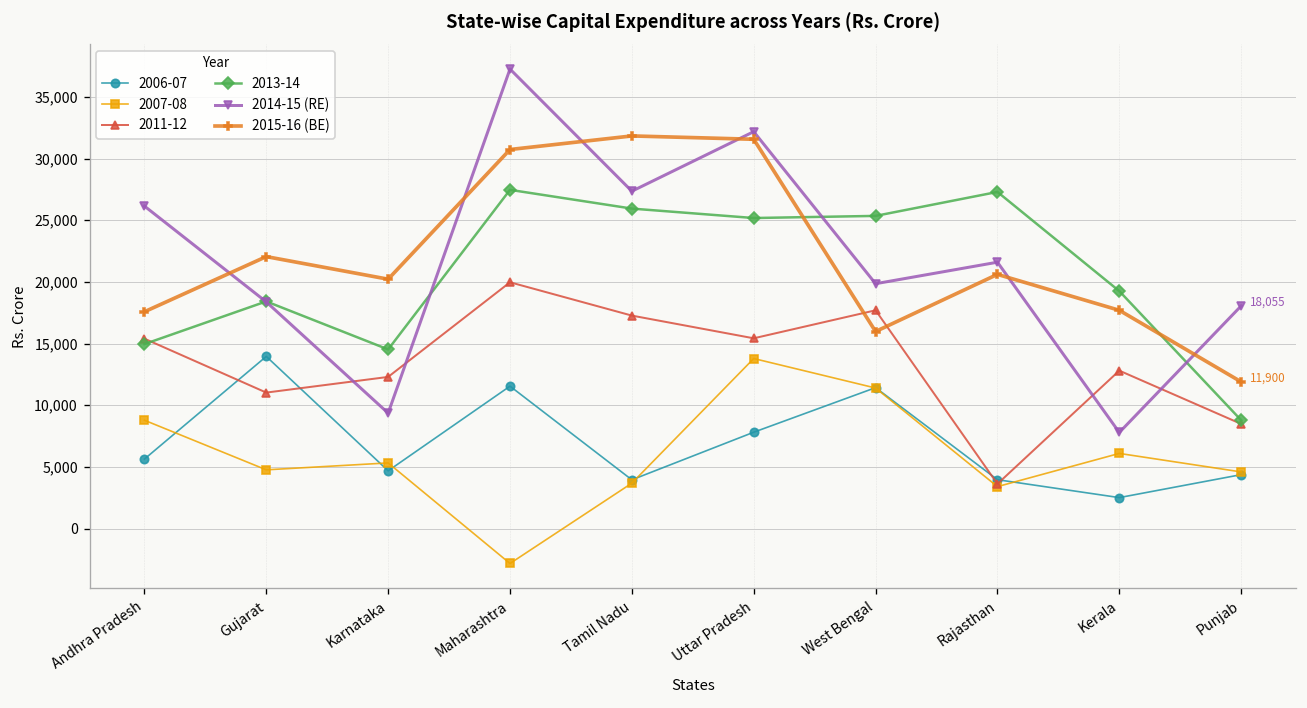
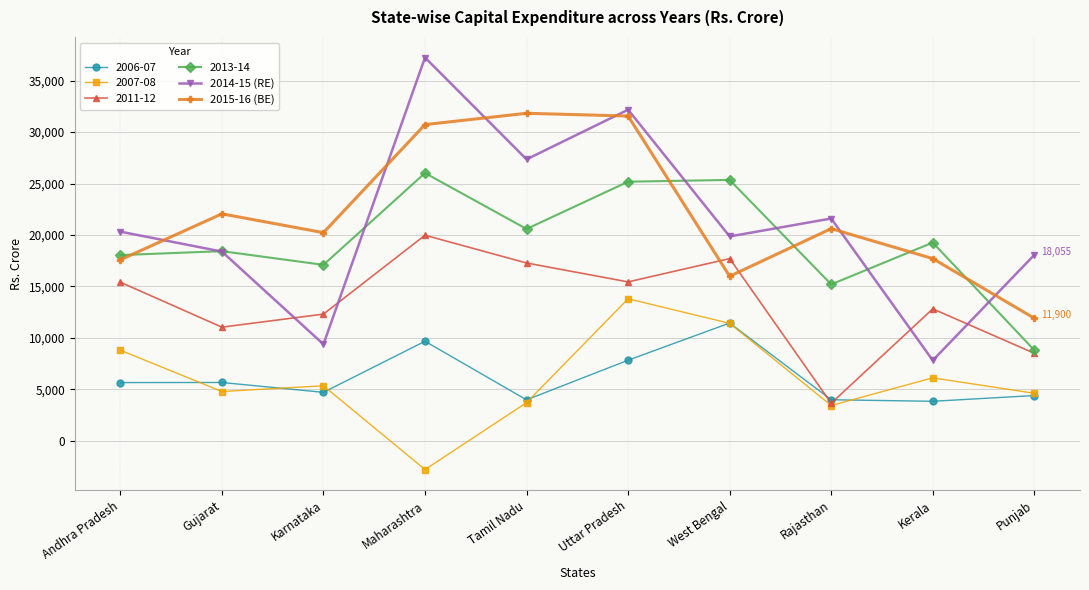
  {
    "2006-07": {
      "Andhra Pradesh": "5,600",
-     "Gujarat": "14,000",
+     "Gujarat": "5,700",
      "Karnataka": "4,700",
-     "Maharashtra": "11,600",
+     "Maharashtra": "9,700",
      "Tamil Nadu": "4,000",
      "Uttar Pradesh": "7,800",
      "Rajasthan": "4,000",
-     "Kerala": "2,500"
+     "Kerala": "3,800"
    },
    "2013-14": {
-     "Andhra Pradesh": "15,000",
-     "Karnataka": "14,500",
-     "Maharashtra": "27,500",
-     "Tamil Nadu": "25,900",
+     "Andhra Pradesh": "18,000",
+     "Karnataka": "17,100",
+     "Maharashtra": "26,000",
+     "Tamil Nadu": "20,600",
      "Uttar Pradesh": "25,200",
      "West Bengal": "25,400",
-     "Rajasthan": "27,300",
+     "Rajasthan": "15,200",
      "Kerala": "19,300",
      "Punjab": "8,800"
    },
    "2014-15 (RE)": {
-     "Andhra Pradesh": "26,100",
+     "Andhra Pradesh": "20,300",
      "Karnataka": "9,400",
      "Maharashtra": "37,300",
      "Tamil Nadu": "27,400",
      "Uttar Pradesh": "32,200",
      "West Bengal": "19,900",
      "Rajasthan": "21,600",
      "Kerala": "7,800"
    }
  }
